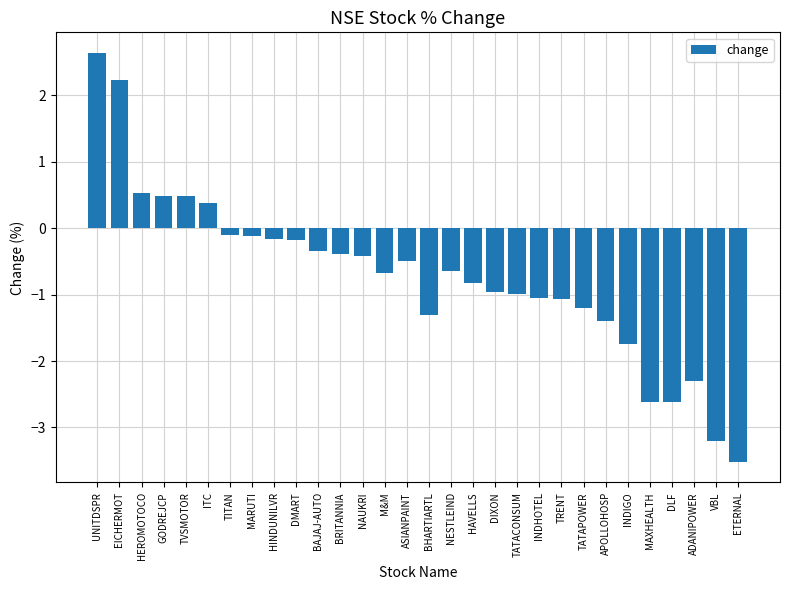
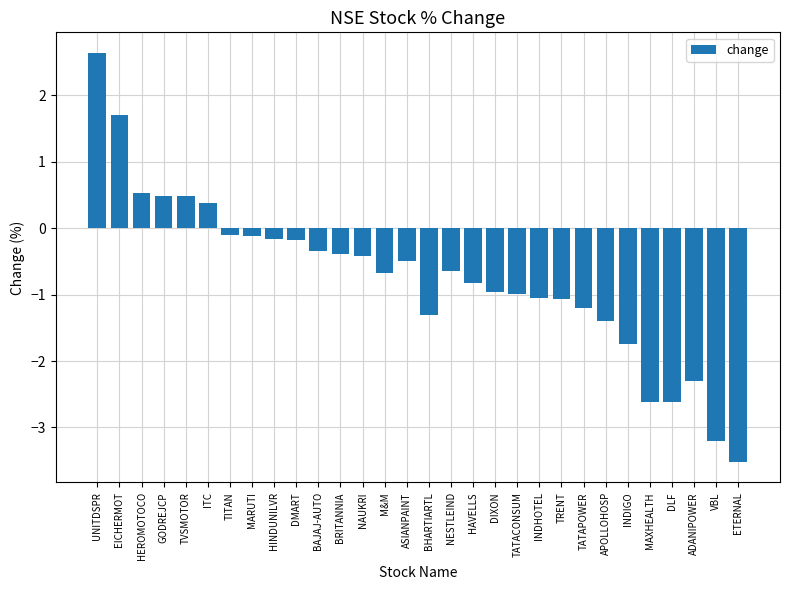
  {
    "UNITDSPR": 2.6,
-   "EICHERMOT": 2.2,
+   "EICHERMOT": 1.7,
    "HEROMOTOCO": 0.5,
    "GODREJCP": 0.5,
    "TVSMOTOR": 0.5,
    "ITC": 0.4,
    "TITAN": -0.1,
    "MARUTI": -0.1,
    "HINDUNILVR": -0.2,
    "DMART": -0.2,
    "BAJAJ-AUTO": -0.3,
    "BRITANNIA": -0.4,
    "NAUKRI": -0.4,
    "M&M": -0.7,
    "ASIANPAINT": -0.5,
    "BHARTIARTL": -1.3,
    "NESTLEIND": -0.7,
    "HAVELLS": -0.8,
    "DIXON": -1.0,
    "TATACONSUM": -1.0,
    "INDHOTEL": -1.1,
    "TRENT": -1.1,
    "TATAPOWER": -1.2,
    "APOLLOHOSP": -1.4,
    "INDIGO": -1.8,
    "MAXHEALTH": -2.6,
    "DLF": -2.6,
    "ADANIPOWER": -2.3,
    "VBL": -3.2,
    "ETERNAL": -3.5
  }
